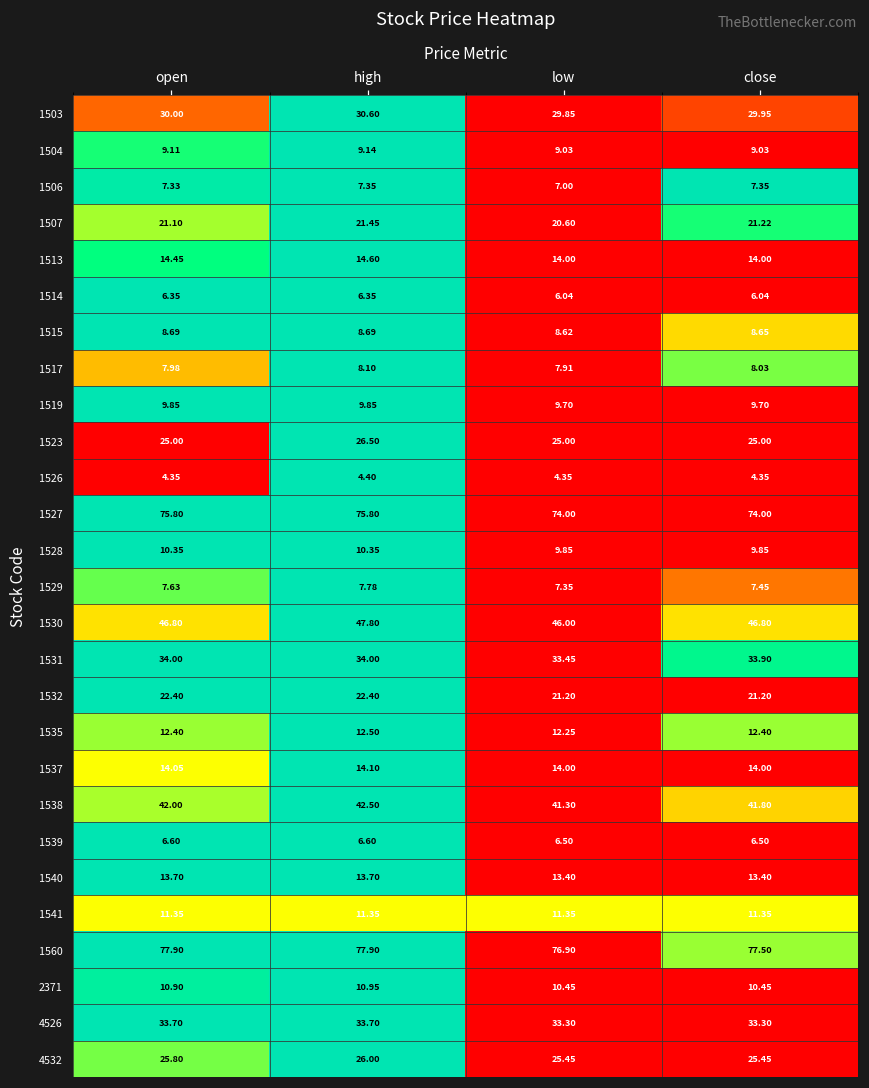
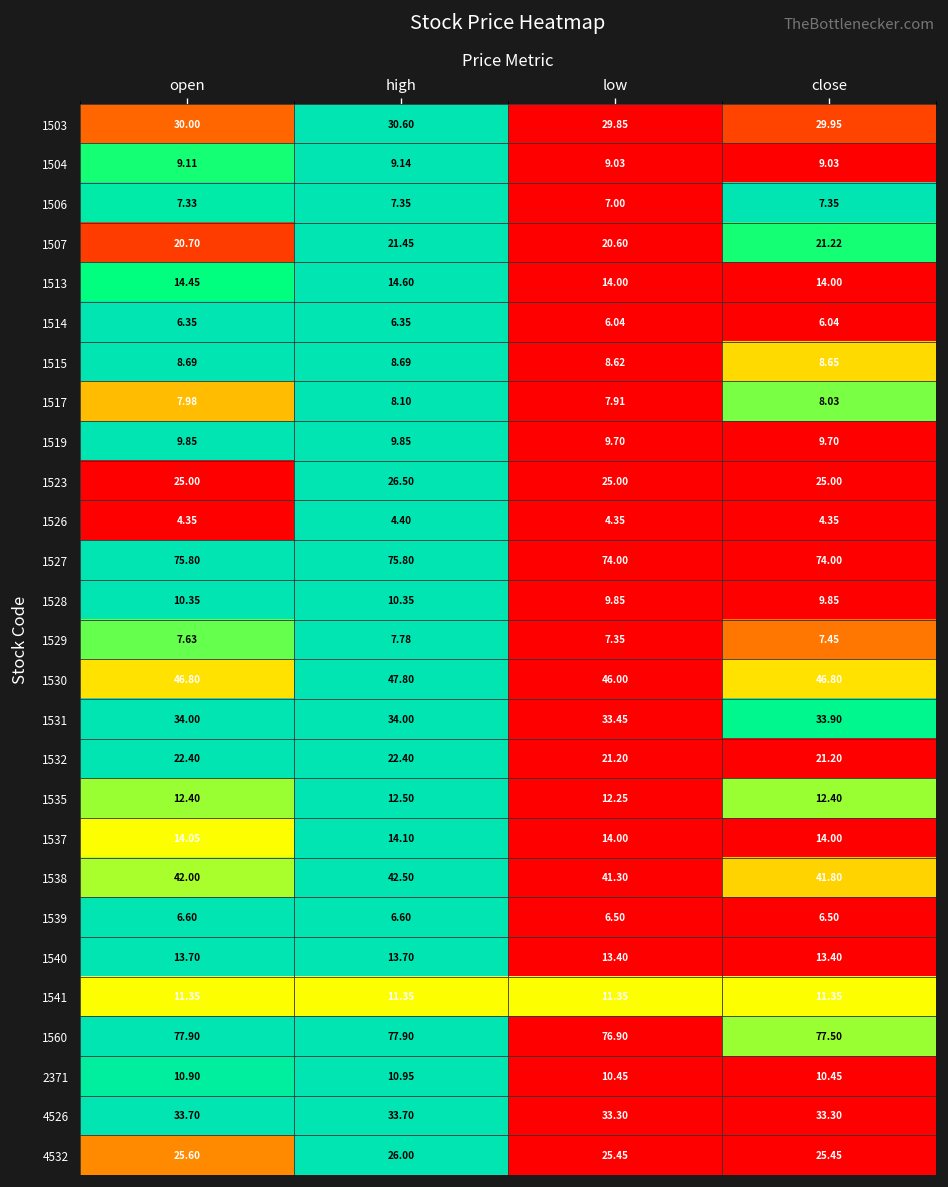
  {
    "1503": {
      "open": 30.00,
      "high": 30.60,
      "low": 29.85,
      "close": 29.95
    },
    "1504": {
      "open": 9.11,
      "high": 9.14,
      "low": 9.03,
      "close": 9.03
    },
    "1506": {
      "open": 7.33,
      "high": 7.35,
      "low": 7.00,
      "close": 7.35
    },
    "1507": {
-     "open": 21.10,
+     "open": 20.70,
      "high": 21.45,
      "low": 20.60,
      "close": 21.22
    },
    "1513": {
      "open": 14.45,
      "high": 14.60,
      "low": 14.00,
      "close": 14.00
    },
    "1514": {
      "open": 6.35,
      "high": 6.35,
      "low": 6.04,
      "close": 6.04
    },
    "1515": {
      "open": 8.69,
      "high": 8.69,
      "low": 8.62,
      "close": 8.65
    },
    "1517": {
      "open": 7.98,
      "high": 8.10,
      "low": 7.91,
      "close": 8.03
    },
    "1519": {
      "open": 9.85,
      "high": 9.85,
      "low": 9.70,
      "close": 9.70
    },
    "1523": {
      "open": 25.00,
      "high": 26.50,
      "low": 25.00,
      "close": 25.00
    },
    "1526": {
      "open": 4.35,
      "high": 4.40,
      "low": 4.35,
      "close": 4.35
    },
    "1527": {
      "open": 75.80,
      "high": 75.80,
      "low": 74.00,
      "close": 74.00
    },
    "1528": {
      "open": 10.35,
      "high": 10.35,
      "low": 9.85,
      "close": 9.85
    },
    "1529": {
      "open": 7.63,
      "high": 7.78,
      "low": 7.35,
      "close": 7.45
    },
    "1530": {
      "open": 46.80,
      "high": 47.80,
      "low": 46.00,
      "close": 46.80
    },
    "1531": {
      "open": 34.00,
      "high": 34.00,
      "low": 33.45,
      "close": 33.90
    },
    "1532": {
      "open": 22.40,
      "high": 22.40,
      "low": 21.20,
      "close": 21.20
    },
    "1535": {
      "open": 12.40,
      "high": 12.50,
      "low": 12.25,
      "close": 12.40
    },
    "1537": {
      "open": 14.05,
      "high": 14.10,
      "low": 14.00,
      "close": 14.00
    },
    "1538": {
      "open": 42.00,
      "high": 42.50,
      "low": 41.30,
      "close": 41.80
    },
    "1539": {
      "open": 6.60,
      "high": 6.60,
      "low": 6.50,
      "close": 6.50
    },
    "1540": {
      "open": 13.70,
      "high": 13.70,
      "low": 13.40,
      "close": 13.40
    },
    "1541": {
      "open": 11.35,
      "high": 11.35,
      "low": 11.35,
      "close": 11.35
    },
    "1560": {
      "open": 77.90,
      "high": 77.90,
      "low": 76.90,
      "close": 77.50
    },
    "2371": {
      "open": 10.90,
      "high": 10.95,
      "low": 10.45,
      "close": 10.45
    },
    "4526": {
      "open": 33.70,
      "high": 33.70,
      "low": 33.30,
      "close": 33.30
    },
    "4532": {
-     "open": 25.80,
+     "open": 25.60,
      "high": 26.00,
      "low": 25.45,
      "close": 25.45
    }
  }
